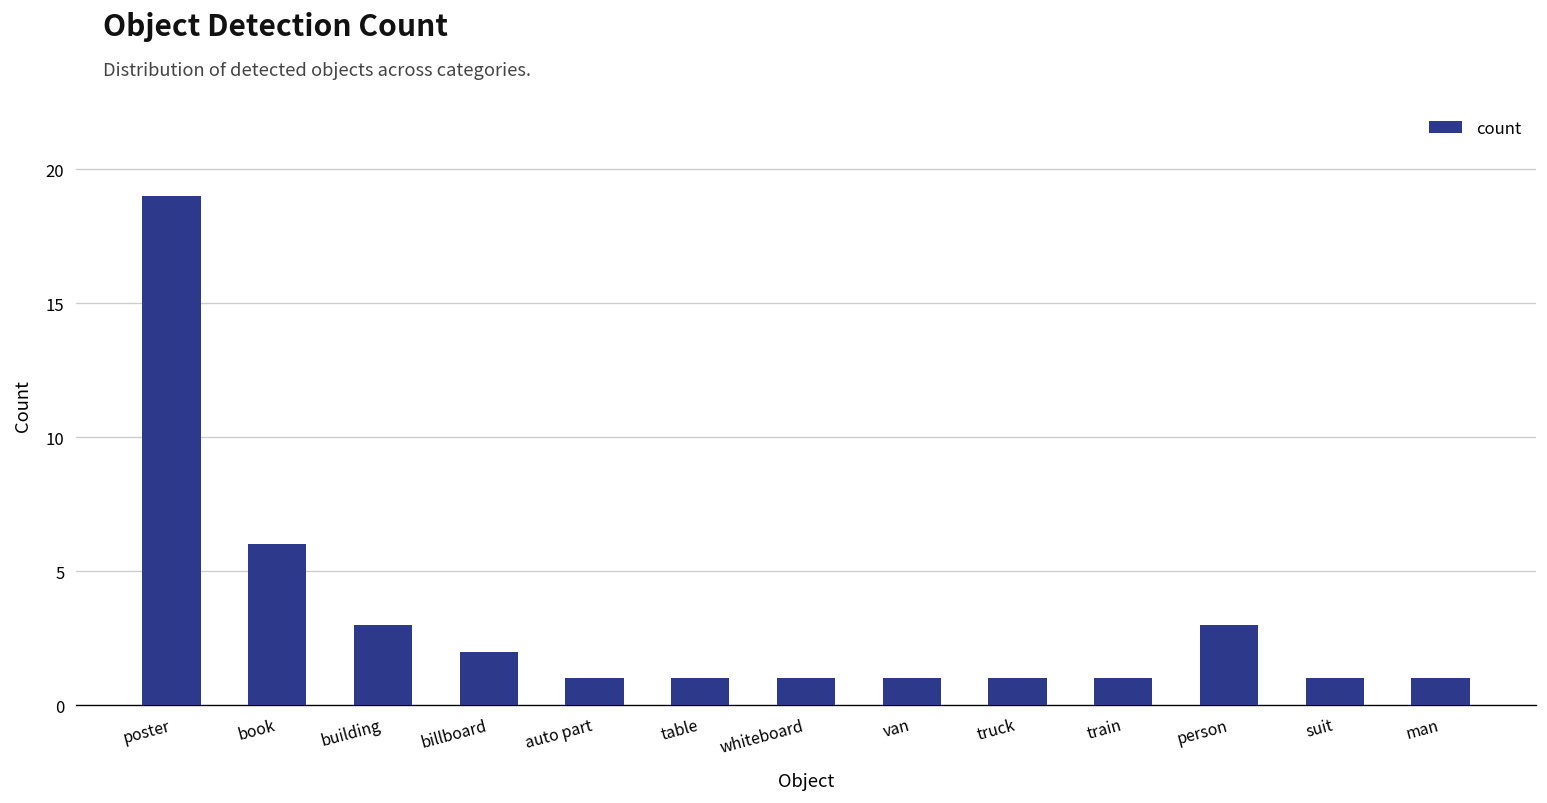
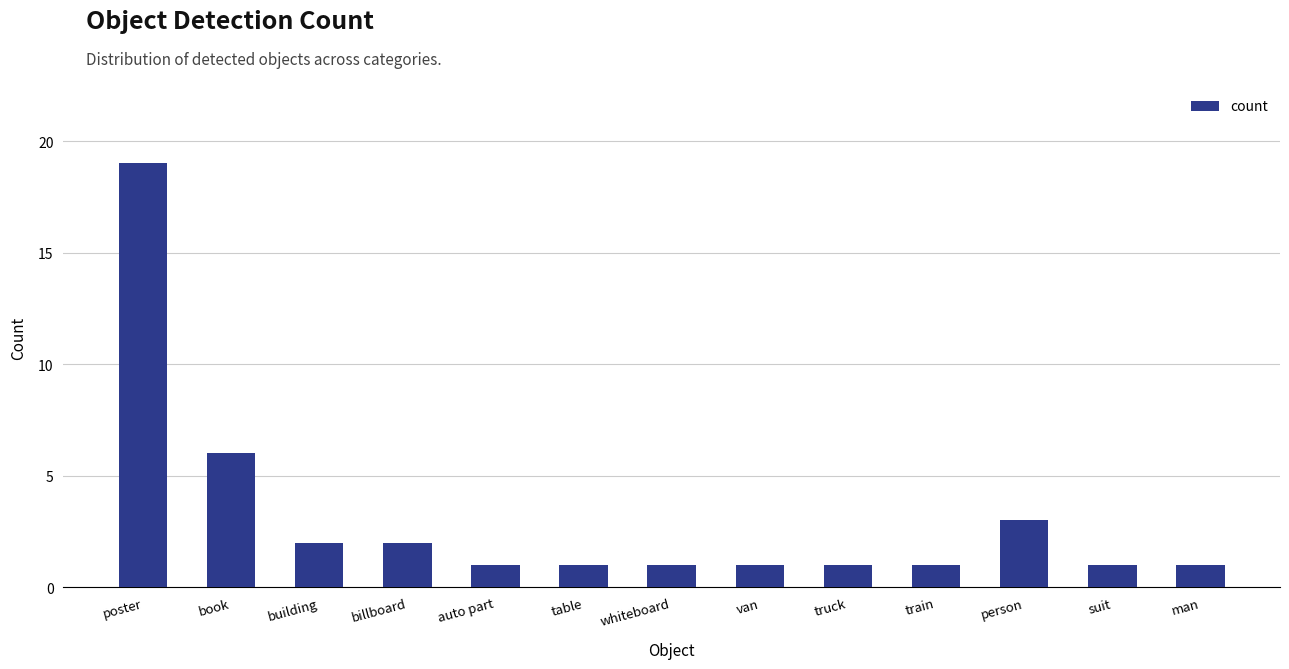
  {
    "poster": 19,
    "book": 6,
-   "building": 3,
+   "building": 2,
    "billboard": 2,
    "auto part": 1,
    "table": 1,
    "whiteboard": 1,
    "van": 1,
    "truck": 1,
    "train": 1,
    "person": 3,
    "suit": 1,
    "man": 1
  }
